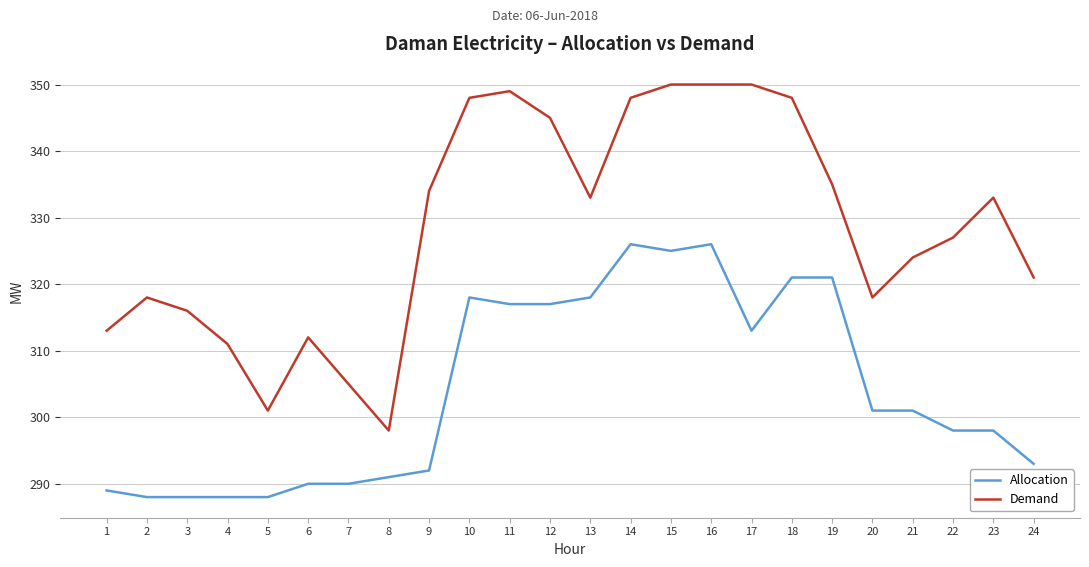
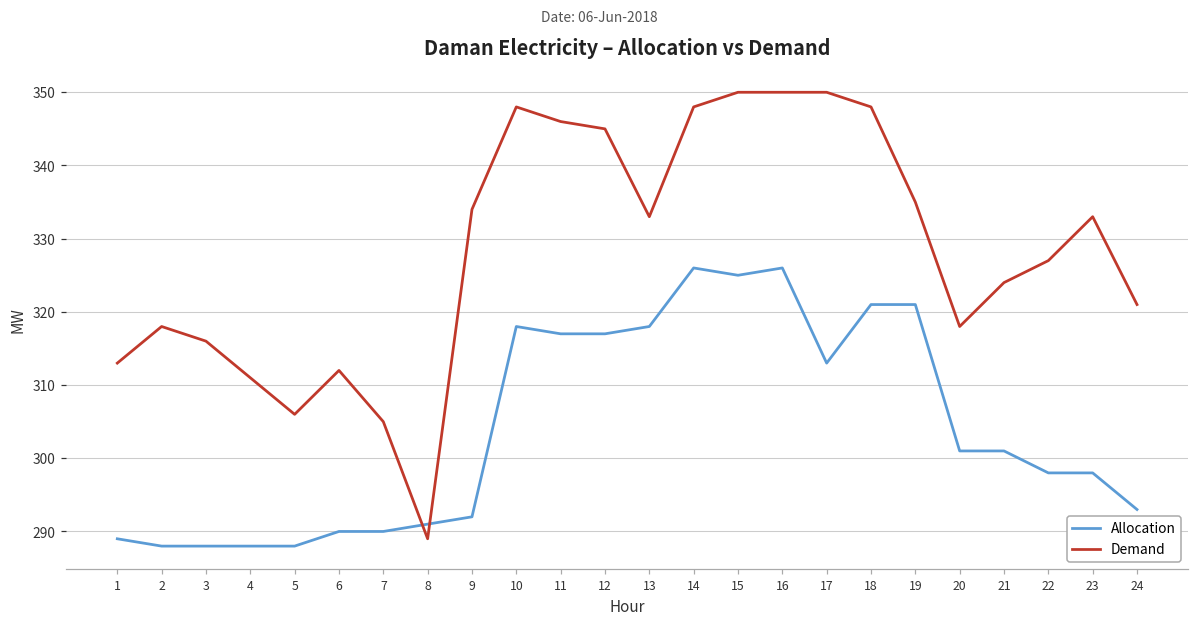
  {
    "Allocation": {
      "1": 289,
      "2": 288,
      "3": 288,
      "4": 288,
      "5": 288,
      "6": 290,
      "7": 290,
      "8": 291,
      "9": 292,
      "10": 318,
      "11": 317,
      "12": 317,
      "13": 318,
      "14": 326,
      "15": 325,
      "16": 326,
      "17": 313,
      "18": 321,
      "19": 321,
      "20": 301,
      "21": 301,
      "22": 298,
      "23": 298,
      "24": 293
    },
    "Demand": {
      "1": 313,
      "2": 318,
      "3": 316,
      "4": 311,
-     "5": 301,
+     "5": 306,
      "6": 312,
      "7": 305,
-     "8": 298,
+     "8": 289,
      "9": 334,
      "10": 348,
-     "11": 349,
+     "11": 346,
      "12": 345,
      "13": 333,
      "14": 348,
      "15": 350,
      "16": 350,
      "17": 350,
      "18": 348,
      "19": 335,
      "20": 318,
      "21": 324,
      "22": 327,
      "23": 333,
      "24": 321
    }
  }
